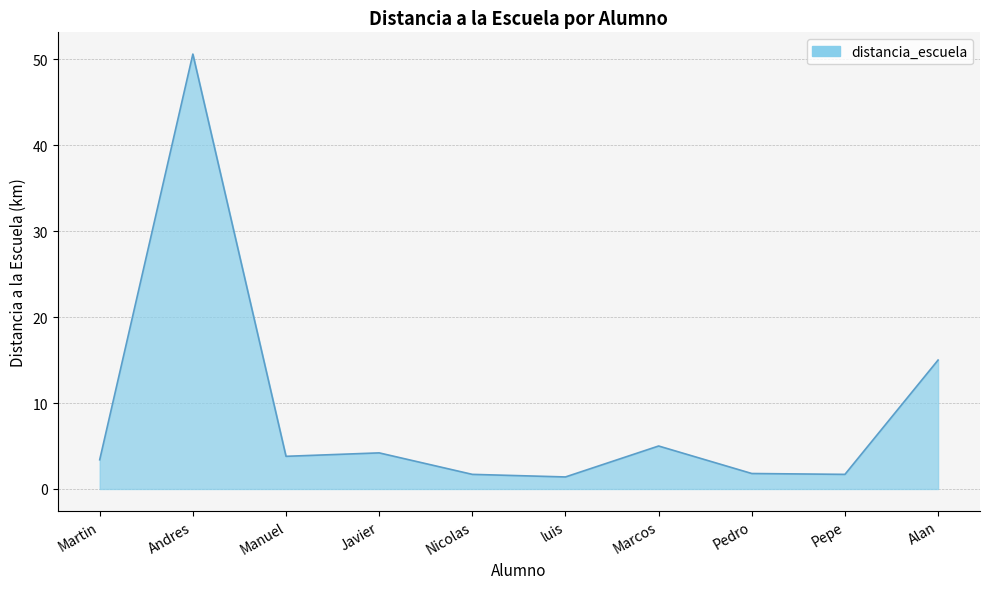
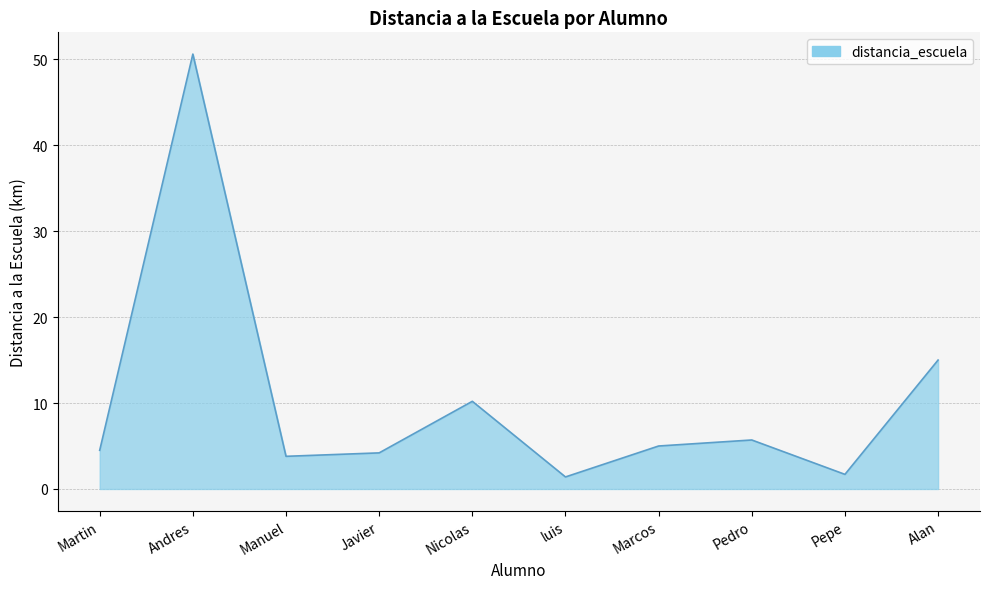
  {
-   "Martin": 3,
+   "Martin": 5,
    "Andres": 51,
    "Manuel": 4,
    "Javier": 4,
-   "Nicolas": 2,
+   "Nicolas": 10,
    "luis": 1,
    "Marcos": 5,
-   "Pedro": 2,
+   "Pedro": 6,
    "Pepe": 2,
    "Alan": 15
  }
